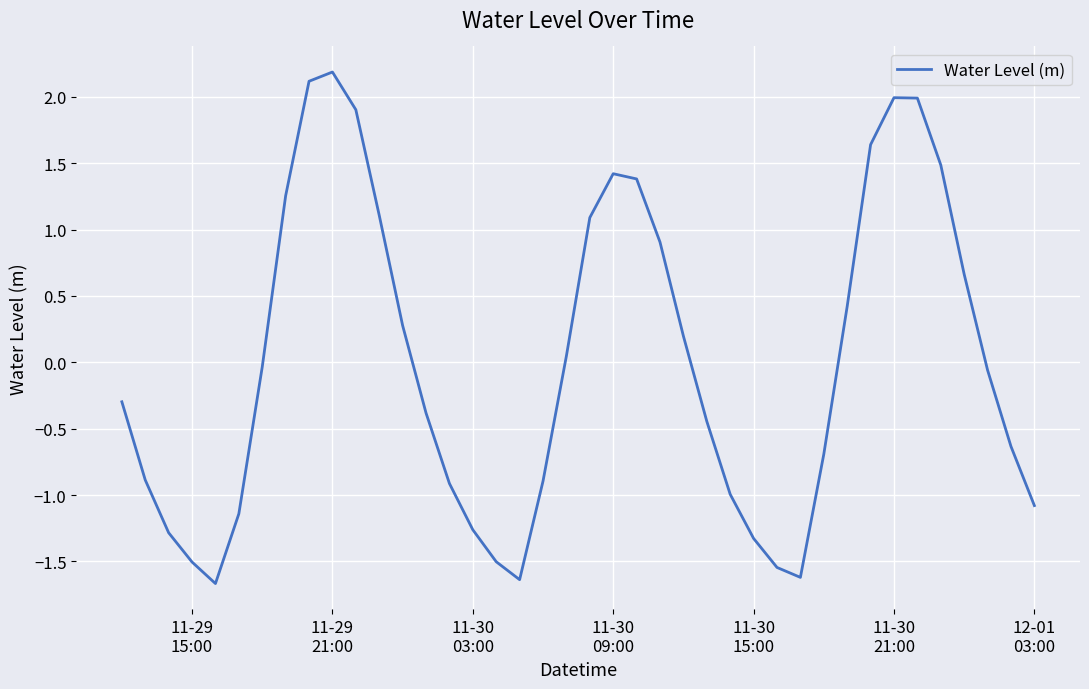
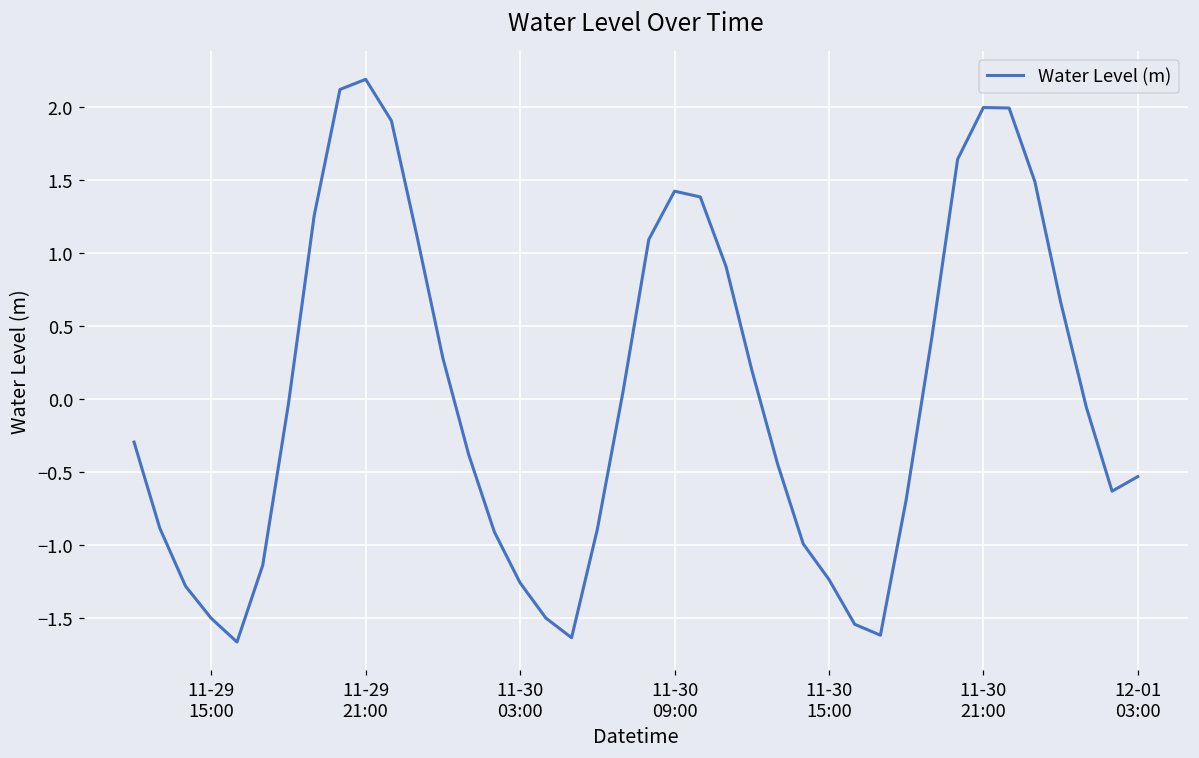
  {
    "11-29 15:00": -1.50,
    "11-29 21:00": 2.19,
    "11-30 03:00": -1.26,
    "11-30 09:00": 1.42,
-   "11-30 15:00": -1.33,
+   "11-30 15:00": -1.24,
    "11-30 21:00": 1.99,
-   "12-01 03:00": -1.08
+   "12-01 03:00": -0.53
  }
